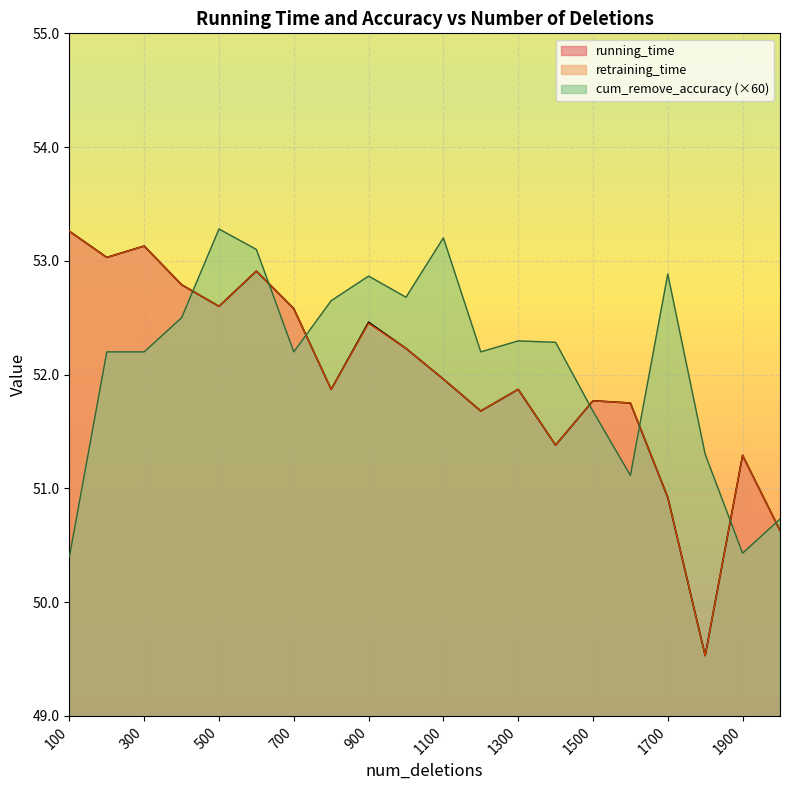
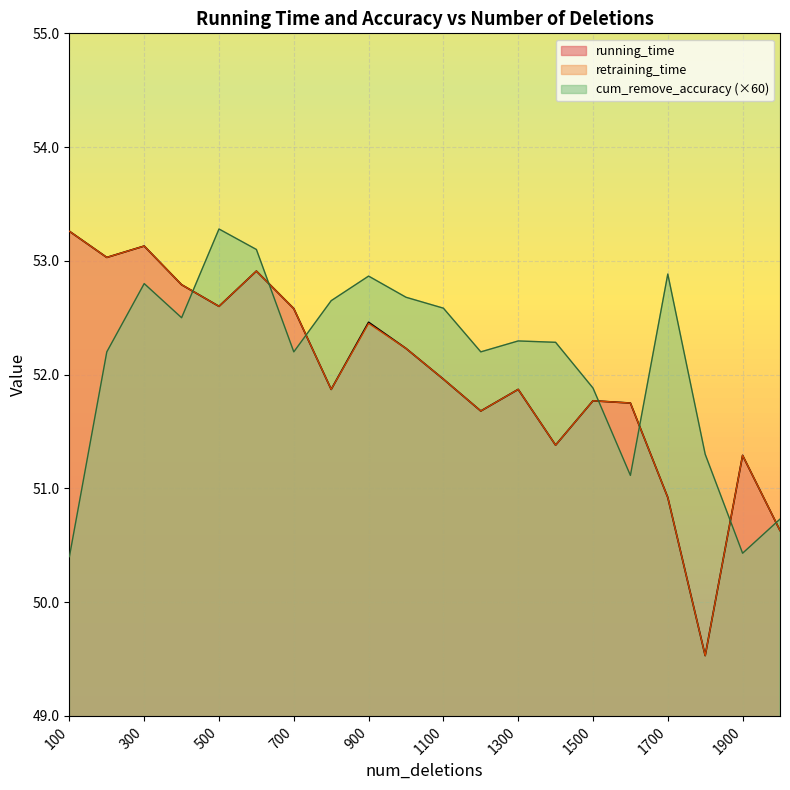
  {
    "cum_remove_accuracy (×60)": {
      "100": 50.40,
-     "300": 52.20,
+     "300": 52.80,
      "500": 53.28,
      "700": 52.20,
      "900": 52.87,
-     "1100": 53.20,
+     "1100": 52.58,
      "1300": 52.30,
-     "1500": 51.68,
+     "1500": 51.88,
      "1700": 52.88,
      "1900": 50.43
    }
  }
